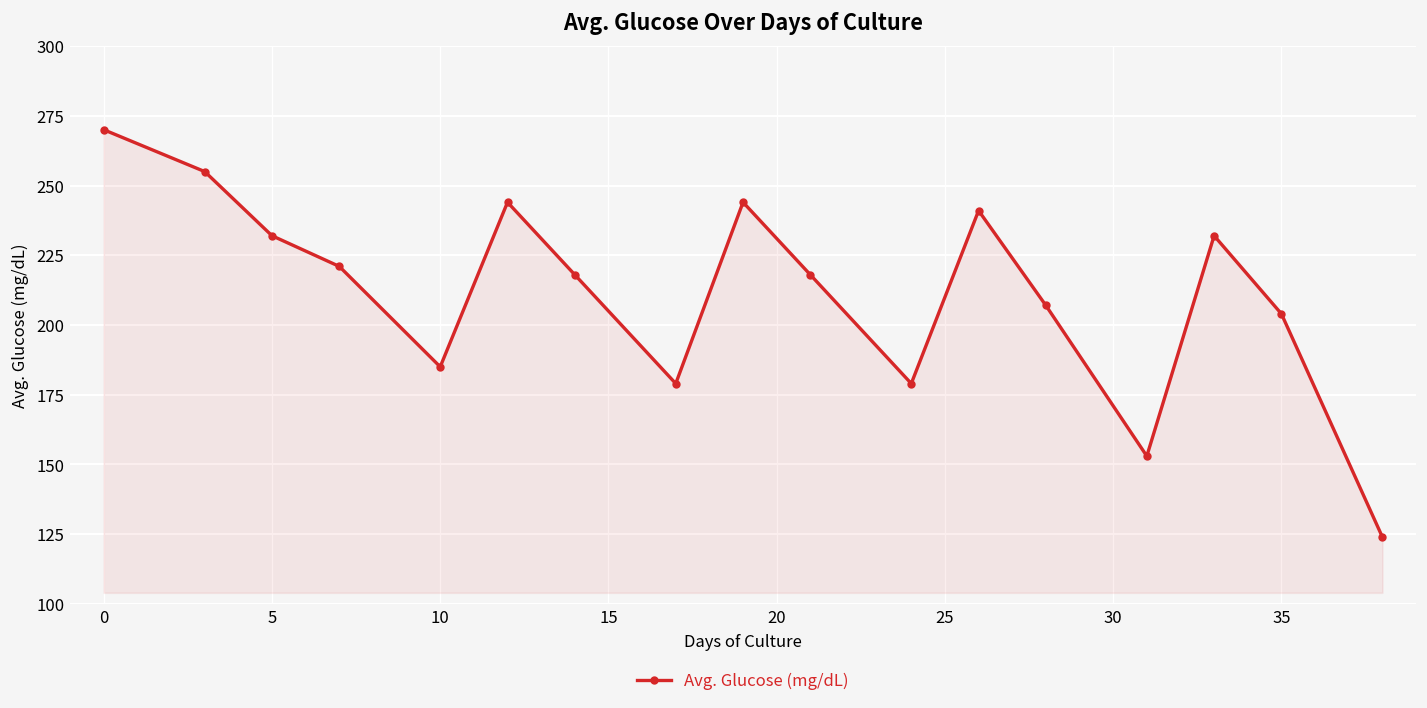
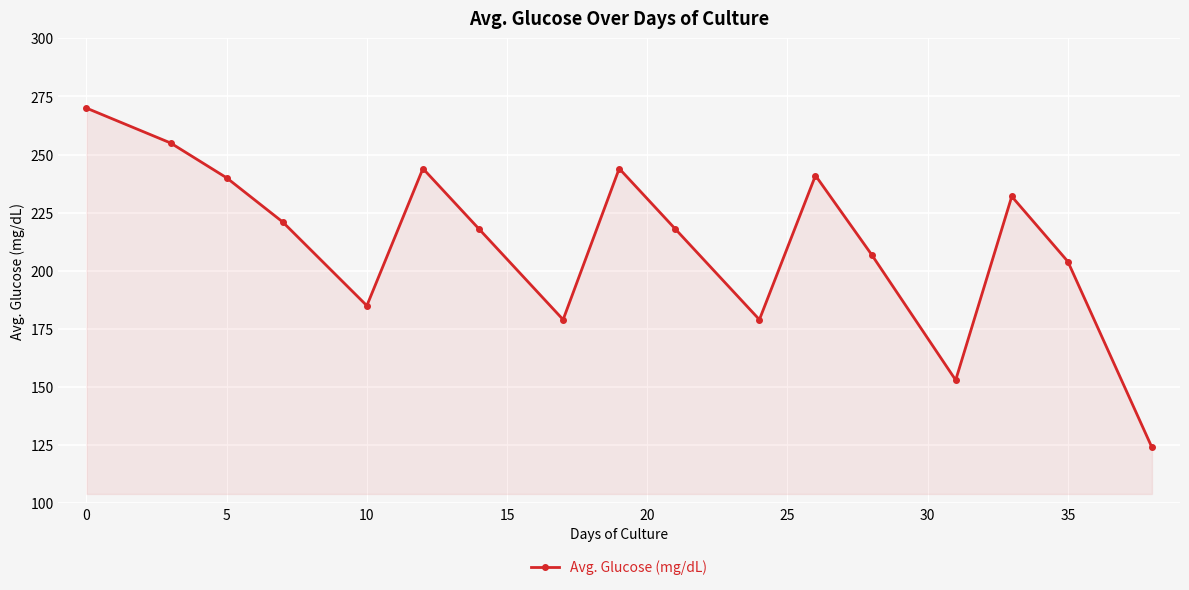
  {
    "0": 270,
-   "5": 232,
+   "5": 240,
    "10": 185,
    "35": 204
  }
